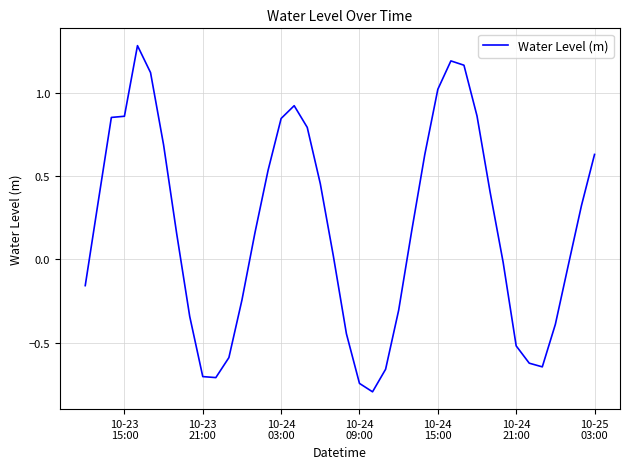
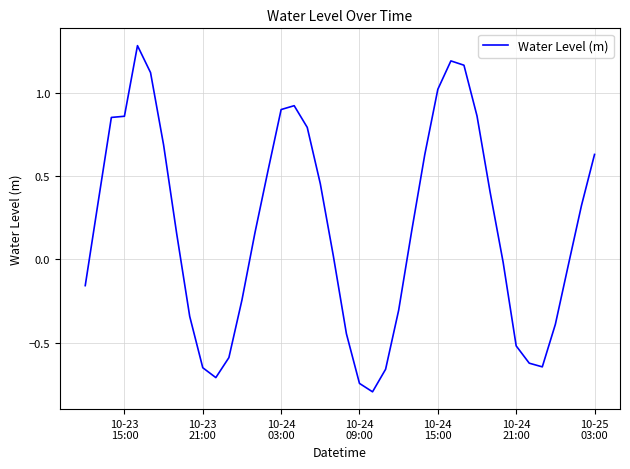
  {
    "10-23 15:00": 0.86,
-   "10-23 21:00": -0.70,
-   "10-24 03:00": 0.85,
+   "10-23 21:00": -0.65,
+   "10-24 03:00": 0.90,
    "10-24 09:00": -0.75,
    "10-24 15:00": 1.02,
    "10-24 21:00": -0.52,
    "10-25 03:00": 0.63
  }
